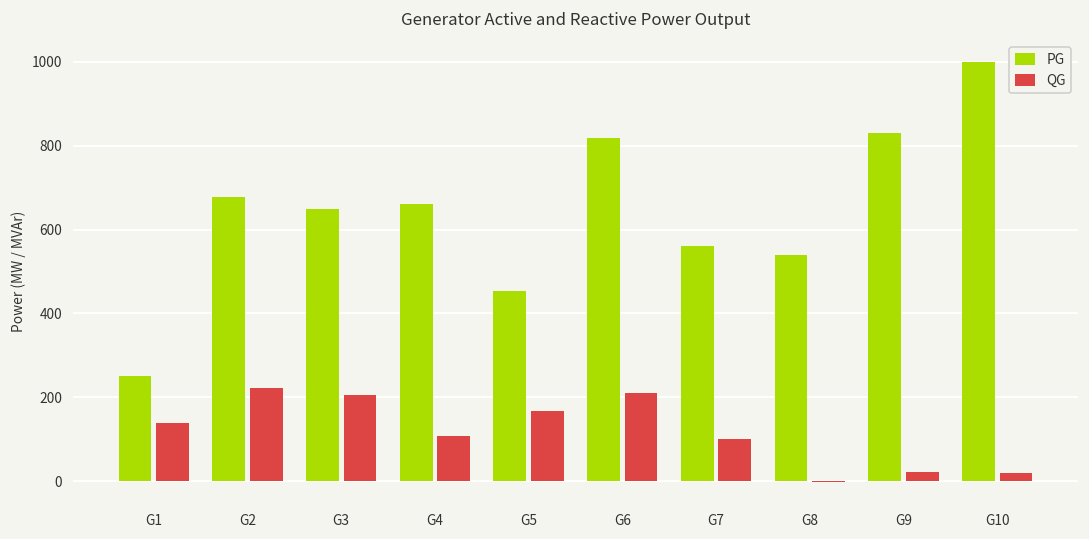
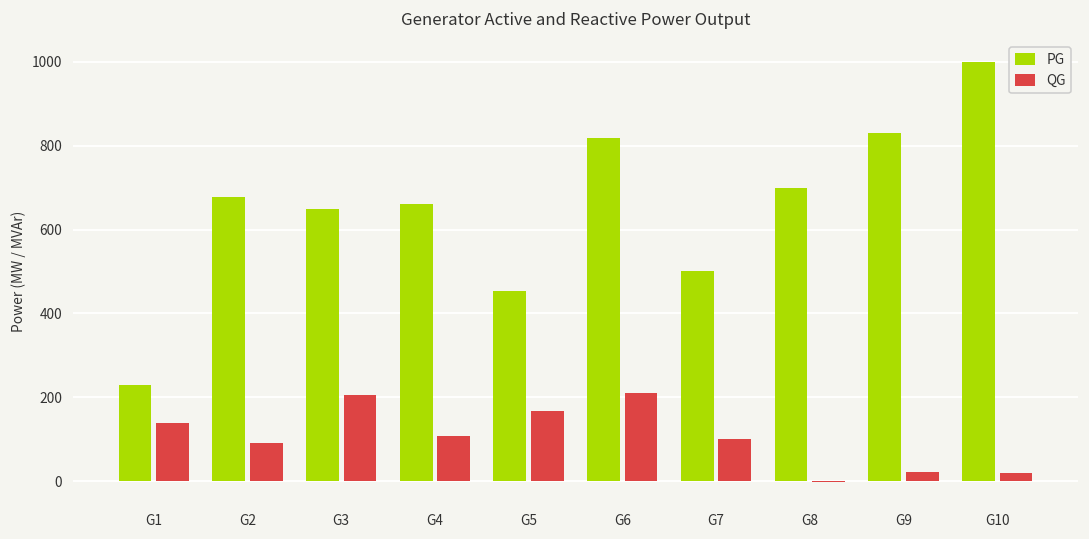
  {
    "PG": {
-     "G1": 250,
+     "G1": 230,
      "G2": 680,
      "G3": 650,
      "G4": 660,
      "G5": 450,
      "G6": 820,
-     "G7": 560,
-     "G8": 540,
+     "G7": 500,
+     "G8": 700,
      "G9": 830,
      "G10": 1000
    },
    "QG": {
      "G1": 140,
-     "G2": 220,
+     "G2": 90,
      "G3": 210,
      "G4": 110,
      "G5": 170,
      "G6": 210,
      "G7": 100,
      "G9": 20,
      "G10": 20
    }
  }
